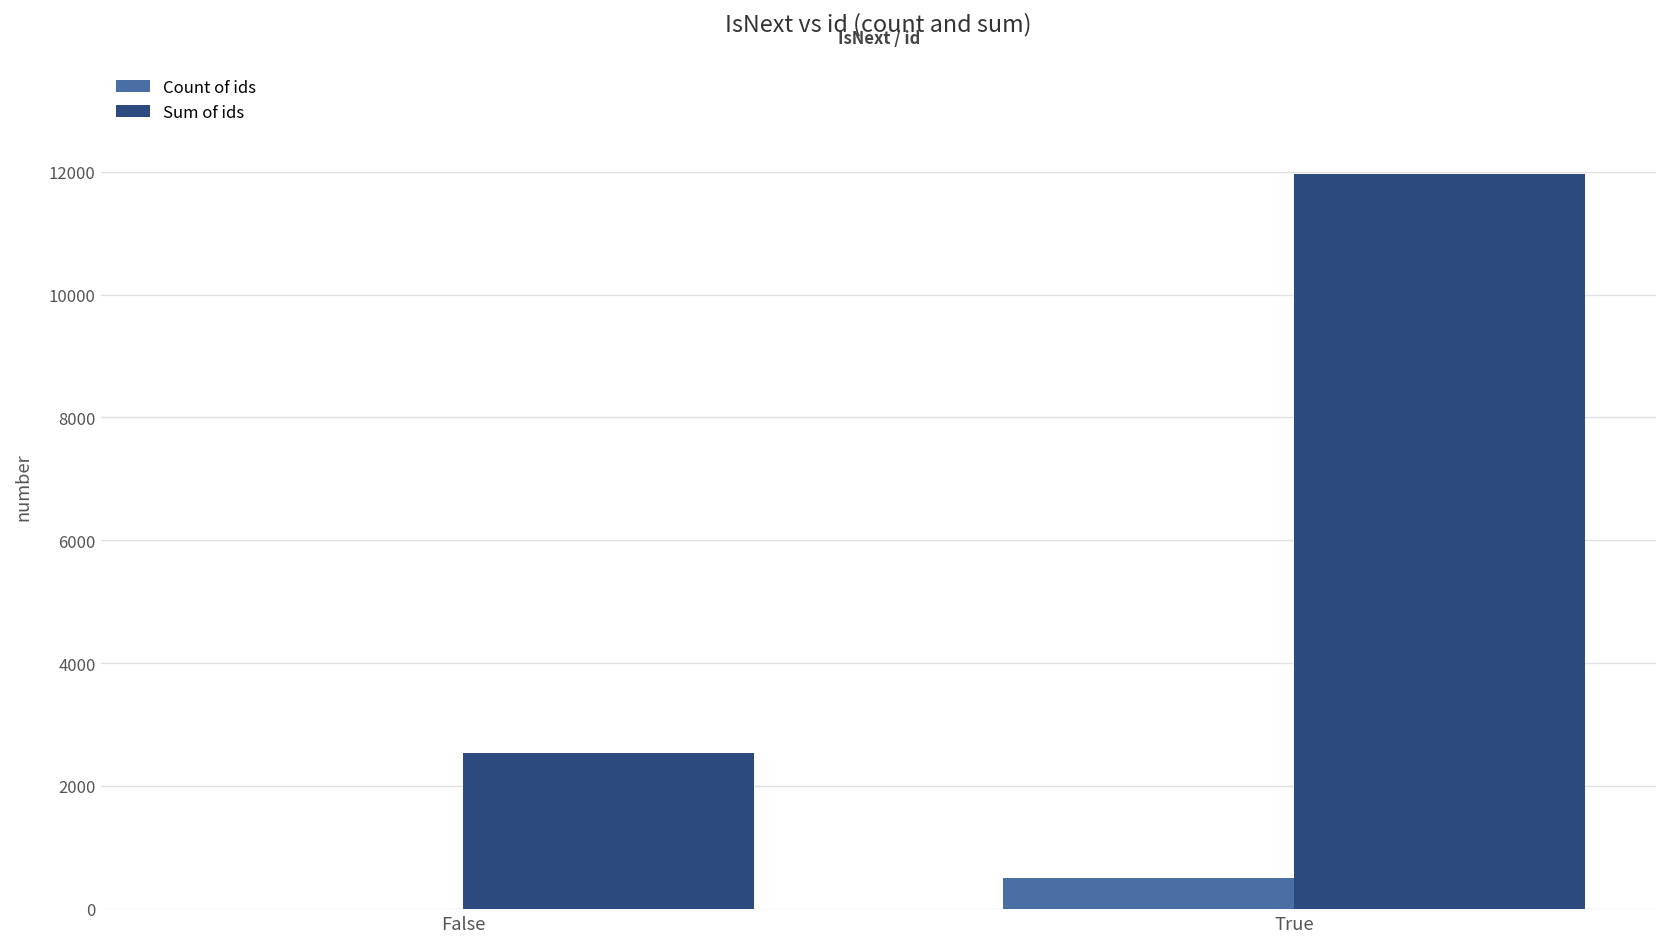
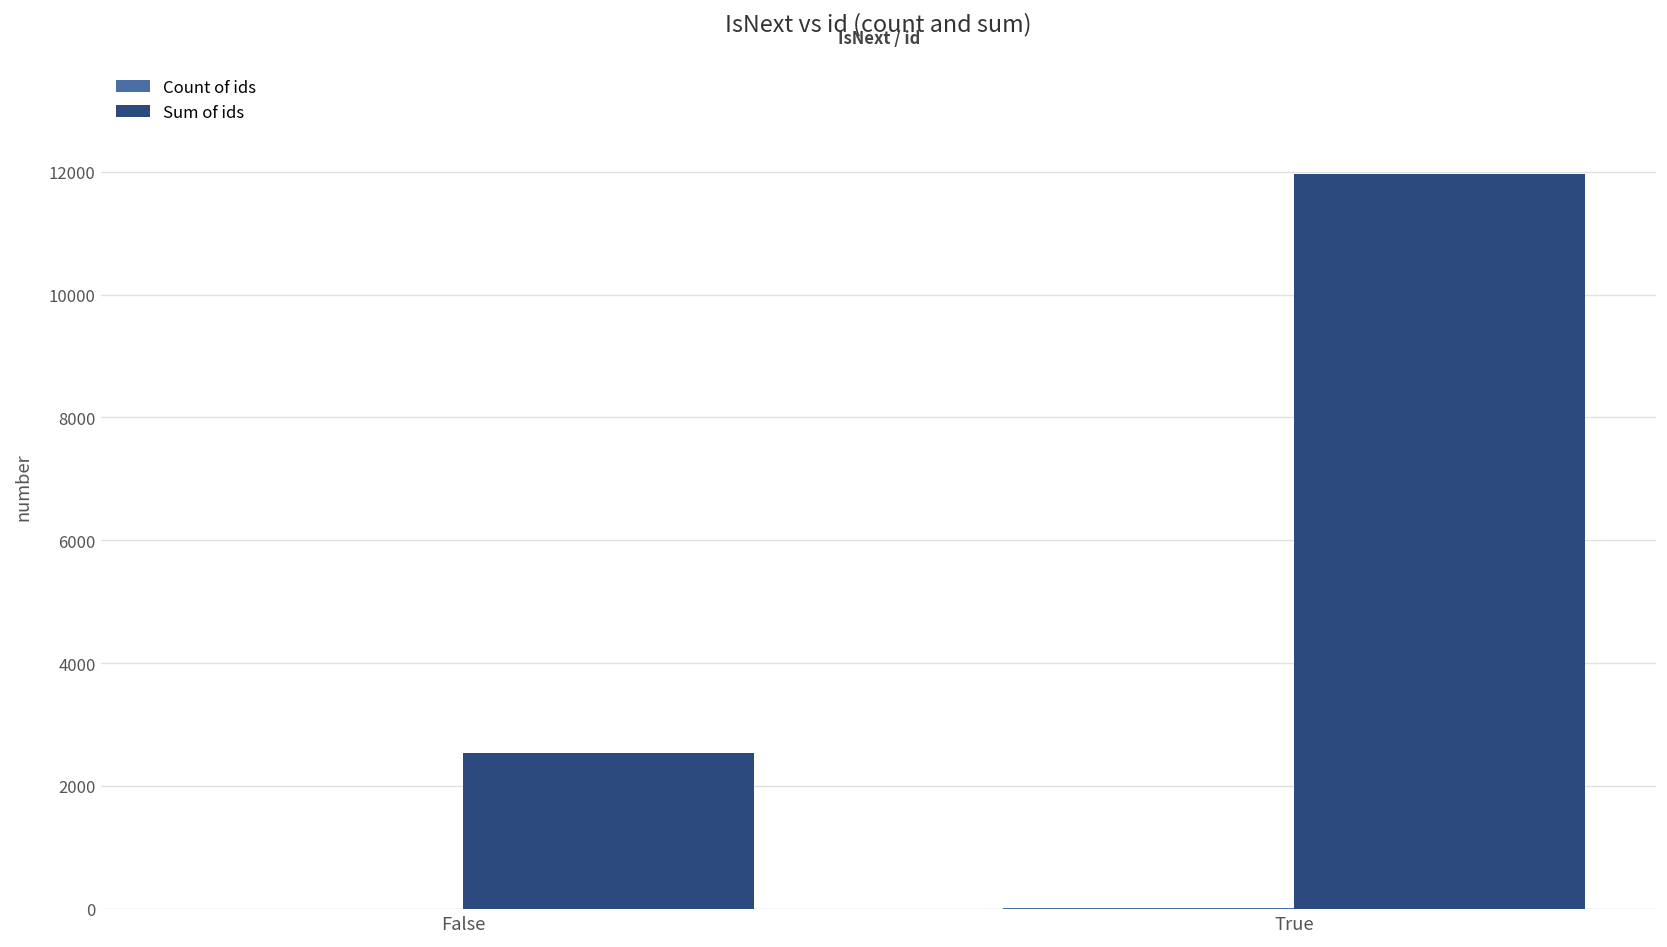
  {
    "Count of ids": {
-     "True": 500
+     "True": 0
    },
    "Sum of ids": {
      "False": 2500,
      "True": 12000
    }
  }
